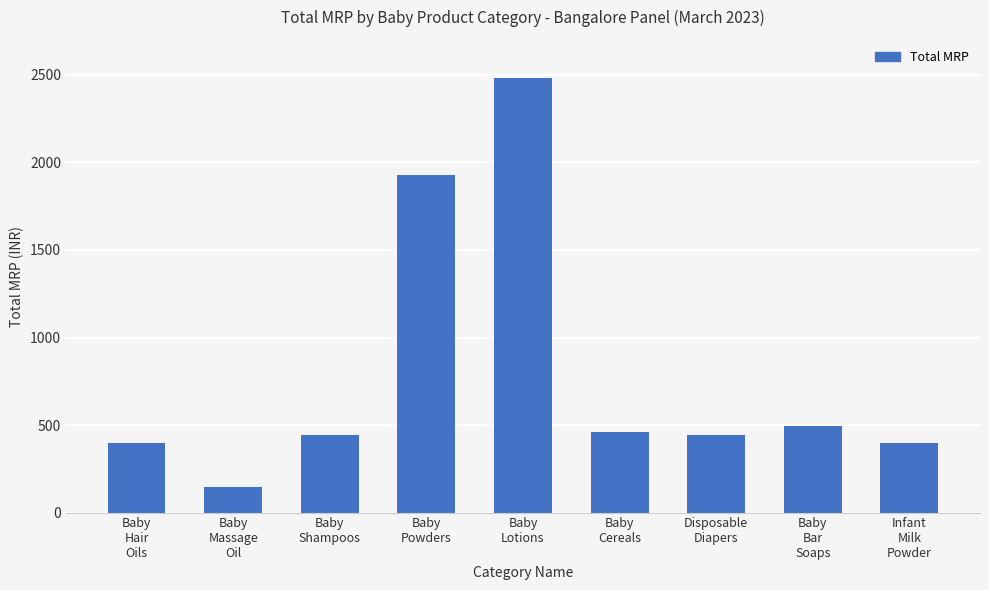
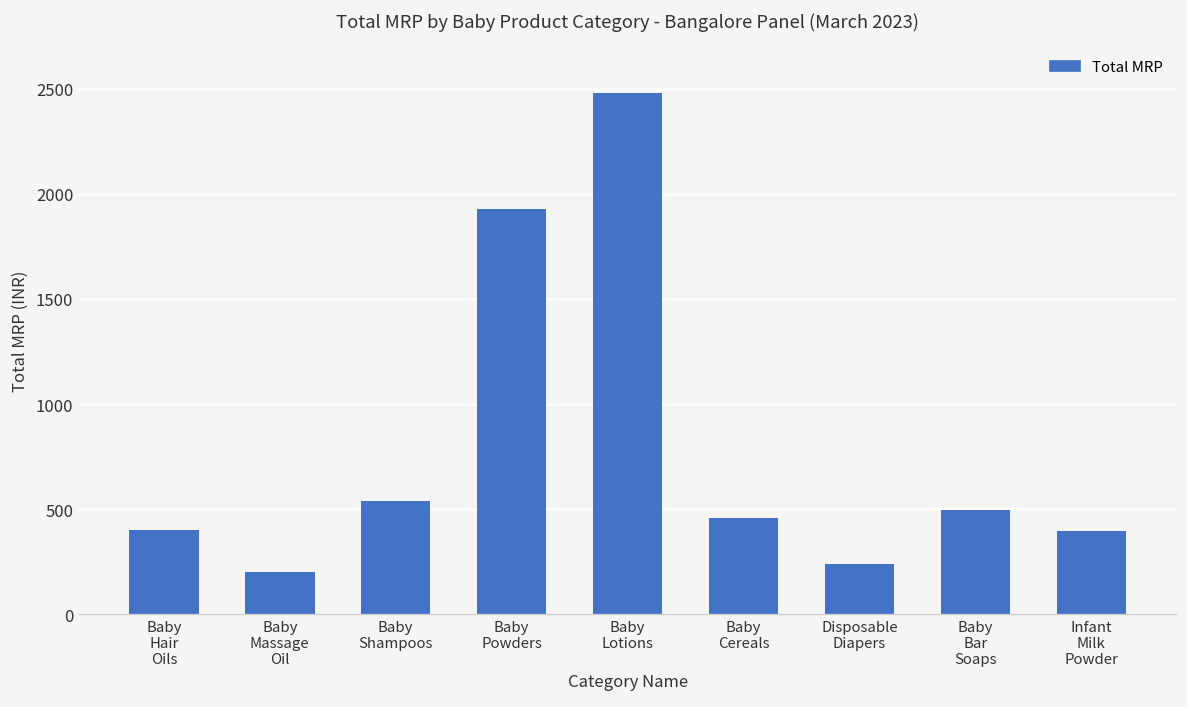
  {
    "Baby Hair Oils": 400,
-   "Baby Massage Oil": 150,
-   "Baby Shampoos": 440,
+   "Baby Massage Oil": 200,
+   "Baby Shampoos": 540,
    "Baby Powders": 1930,
    "Baby Lotions": 2480,
    "Baby Cereals": 460,
-   "Disposable Diapers": 450,
+   "Disposable Diapers": 240,
    "Baby Bar Soaps": 500,
    "Infant Milk Powder": 400
  }
